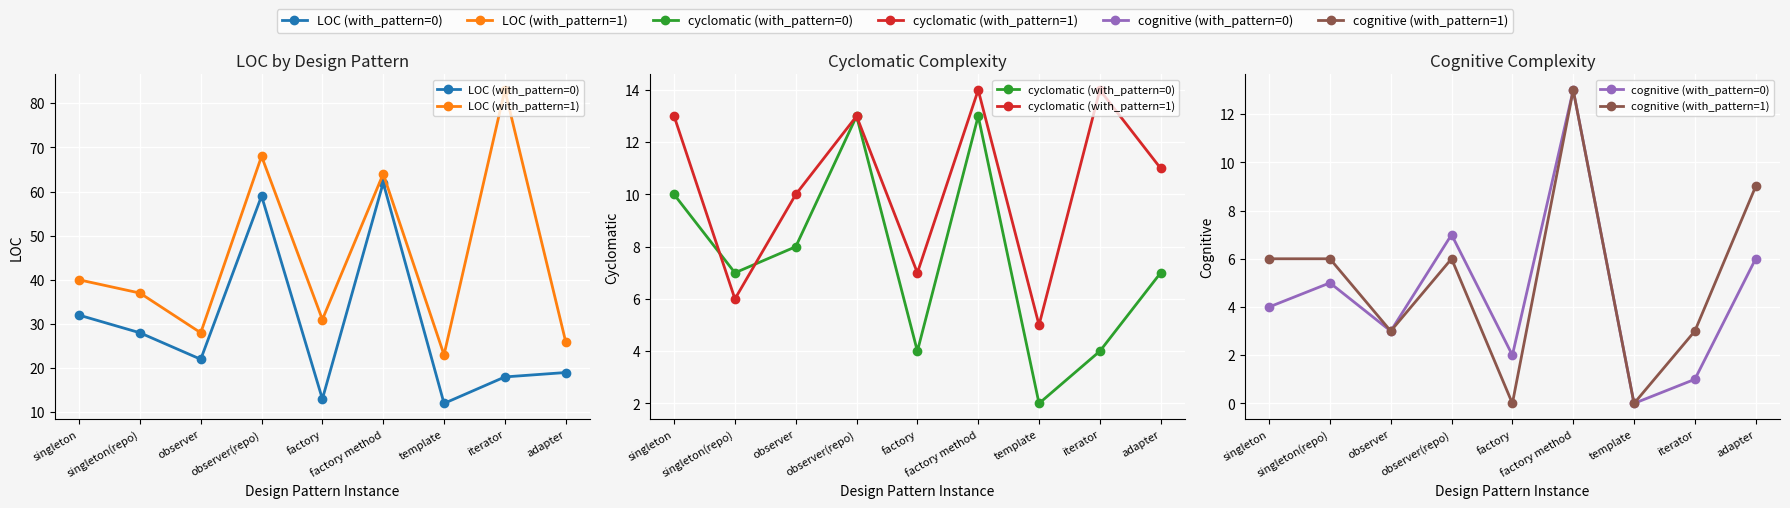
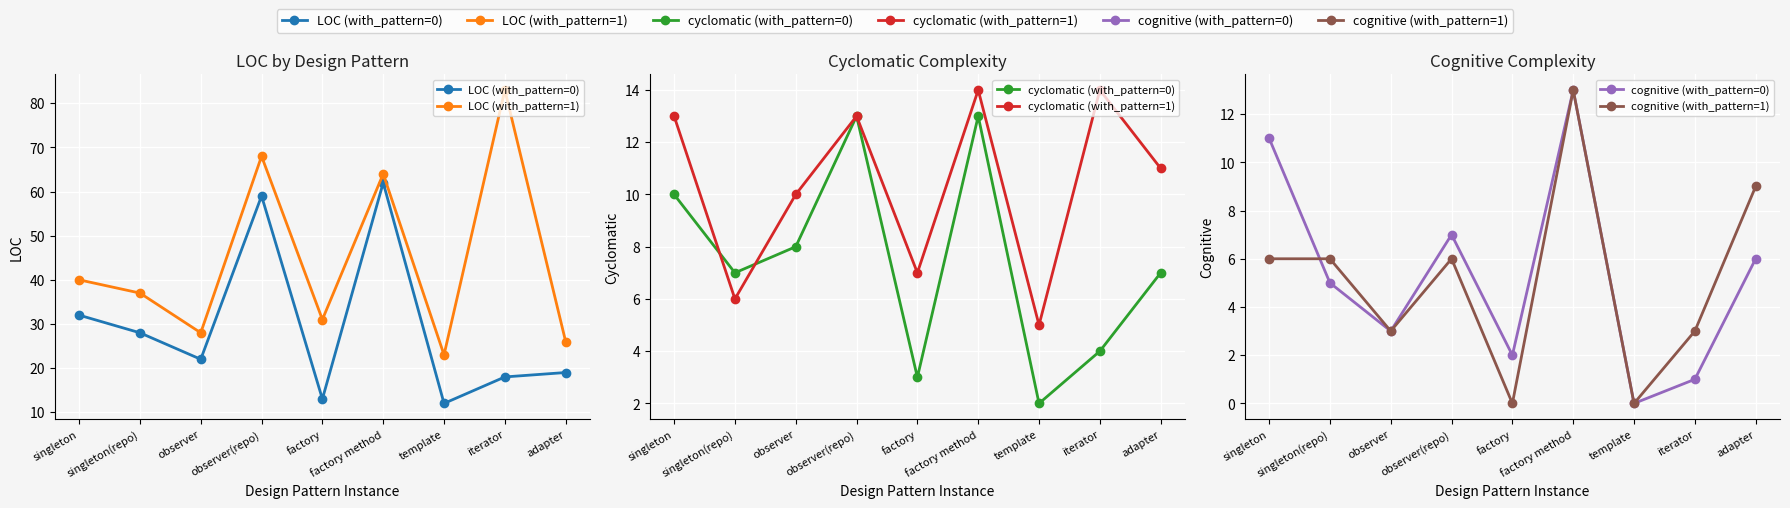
  {
    "LOC by Design Pattern": {
      "LOC (with_pattern=0)": {
        "singleton": 32,
        "singleton(repo)": 28,
        "observer": 22,
        "observer(repo)": 59,
        "factory": 13,
        "factory method": 62,
        "template": 12,
        "iterator": 18,
        "adapter": 19
      },
      "LOC (with_pattern=1)": {
        "singleton": 40,
        "singleton(repo)": 37,
        "observer": 28,
        "observer(repo)": 68,
        "factory": 31,
        "factory method": 64,
        "template": 23,
        "adapter": 26
      }
    },
    "Cyclomatic Complexity": {
      "cyclomatic (with_pattern=0)": {
        "singleton": 10,
        "singleton(repo)": 7,
        "observer": 8,
-       "factory": 4,
+       "factory": 3,
        "factory method": 13,
        "template": 2,
        "iterator": 4,
        "adapter": 7
      },
      "cyclomatic (with_pattern=1)": {
        "singleton": 13,
        "singleton(repo)": 6,
        "observer": 10,
        "factory": 7,
        "factory method": 14,
        "template": 5,
        "adapter": 11
      }
    },
    "Cognitive Complexity": {
      "cognitive (with_pattern=0)": {
-       "singleton": 4,
+       "singleton": 11,
        "singleton(repo)": 5,
        "observer(repo)": 7,
        "factory": 2,
        "iterator": 1,
        "adapter": 6
      },
      "cognitive (with_pattern=1)": {
        "singleton": 6,
        "singleton(repo)": 6,
        "observer(repo)": 6,
        "factory": 0,
        "iterator": 3,
        "adapter": 9
      }
    }
  }
